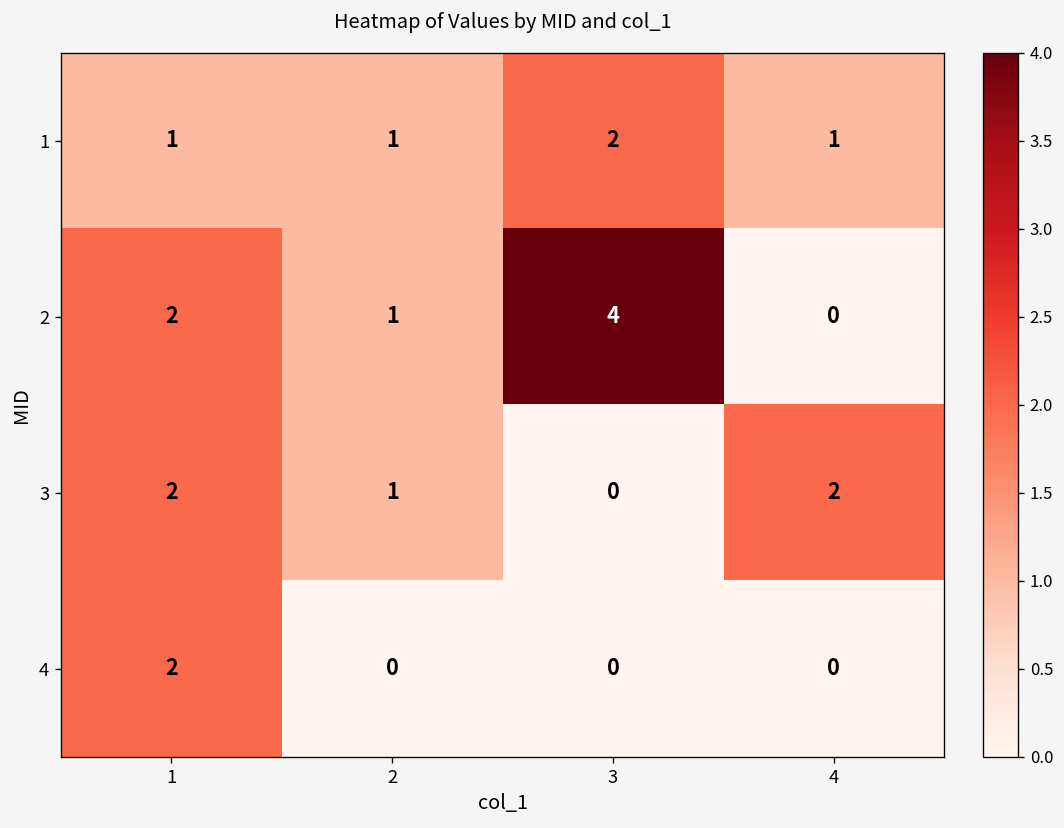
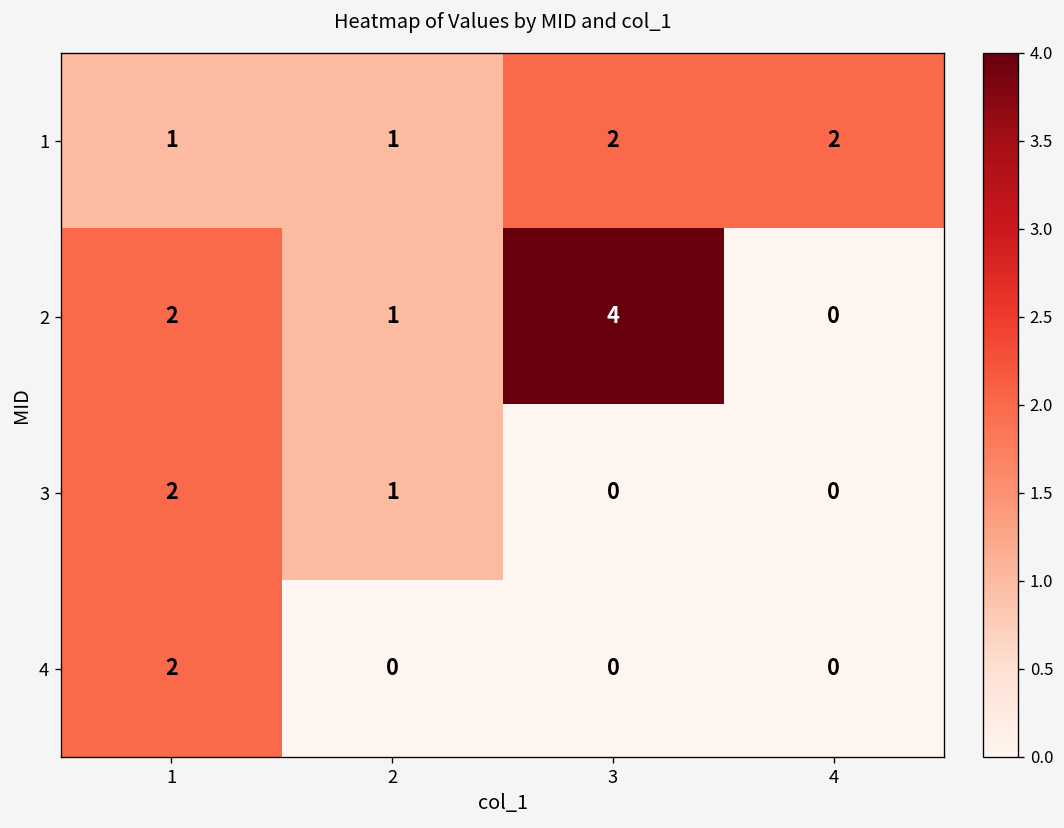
  {
    "1": {
      "1": 1,
      "2": 1,
      "3": 2,
-     "4": 1
+     "4": 2
    },
    "2": {
      "1": 2,
      "2": 1,
      "3": 4,
      "4": 0
    },
    "3": {
      "1": 2,
      "2": 1,
      "3": 0,
-     "4": 2
+     "4": 0
    },
    "4": {
      "1": 2,
      "2": 0,
      "3": 0,
      "4": 0
    }
  }
